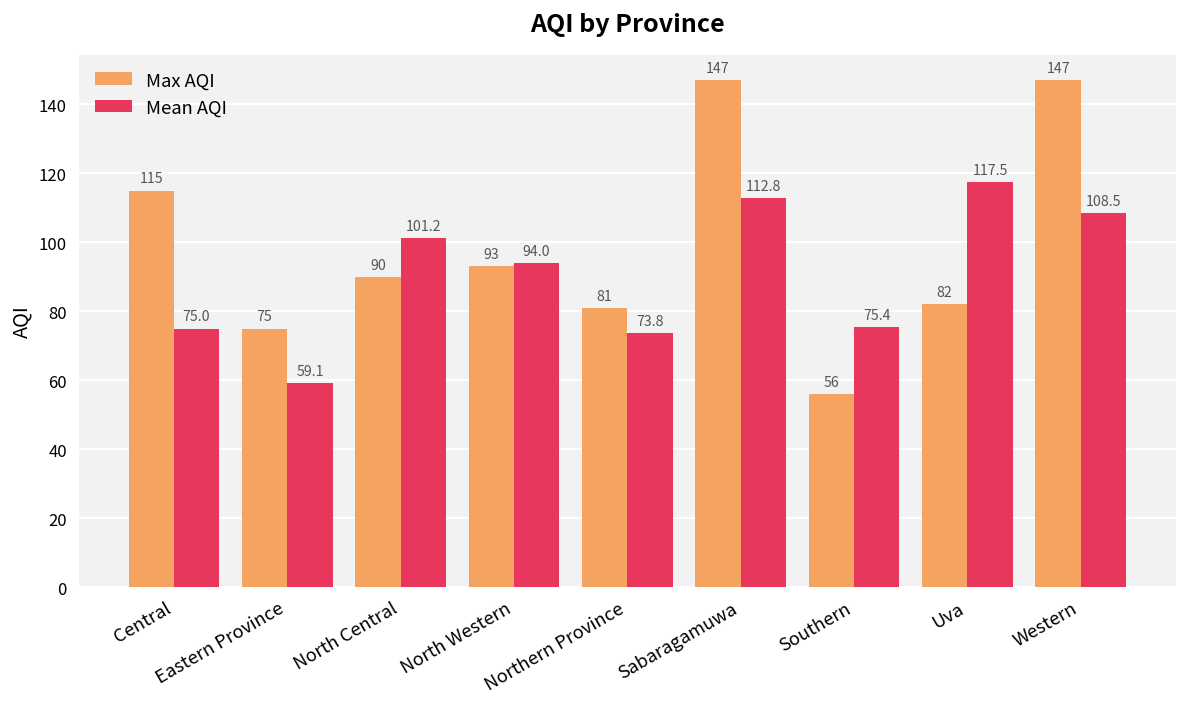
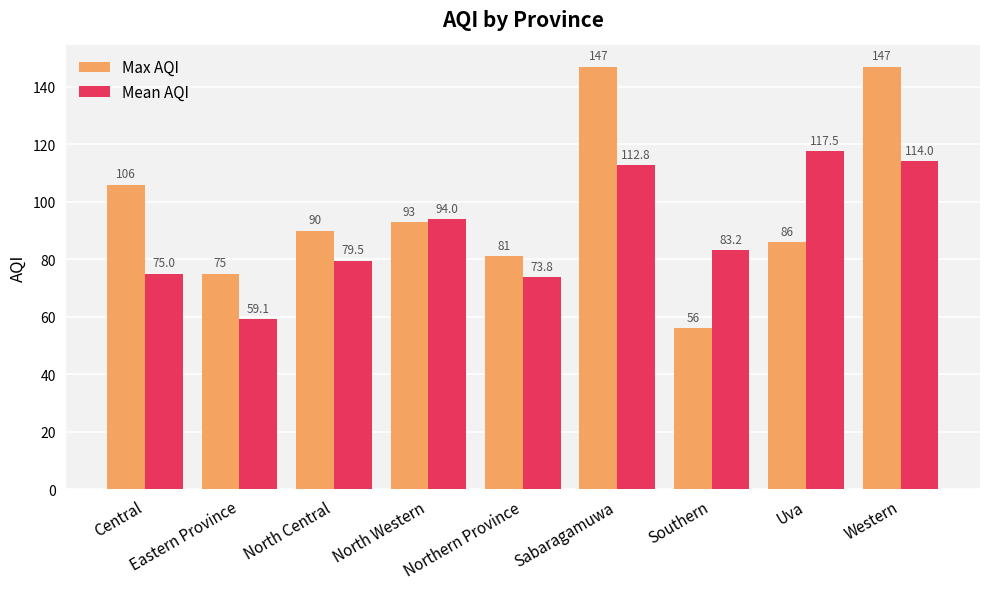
  {
    "Max AQI": {
-     "Central": 115,
+     "Central": 106,
      "Eastern Province": 75,
      "North Central": 90,
      "North Western": 93,
      "Northern Province": 81,
      "Sabaragamuwa": 147,
      "Southern": 56,
-     "Uva": 82,
+     "Uva": 86,
      "Western": 147
    },
    "Mean AQI": {
      "Central": 75.0,
      "Eastern Province": 59.1,
-     "North Central": 101.2,
+     "North Central": 79.5,
      "North Western": 94.0,
      "Northern Province": 73.8,
      "Sabaragamuwa": 112.8,
-     "Southern": 75.4,
+     "Southern": 83.2,
      "Uva": 117.5,
-     "Western": 108.5
+     "Western": 114.0
    }
  }
